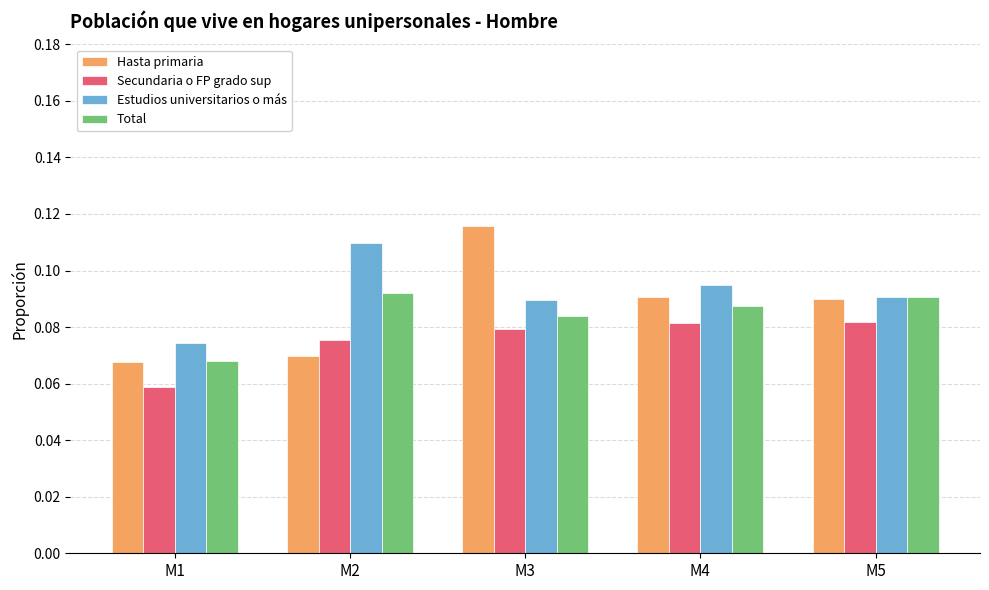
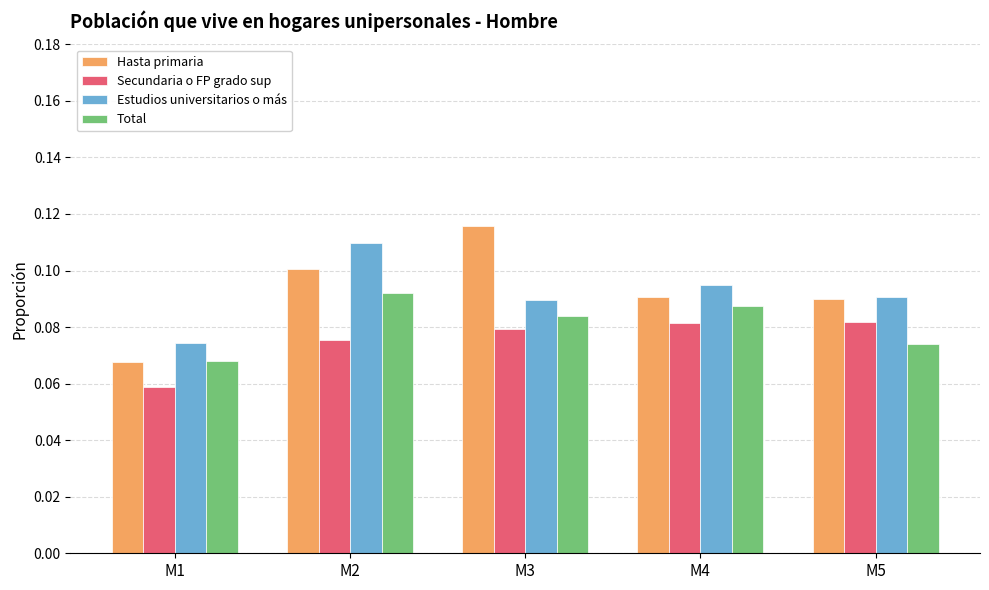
  {
    "Hasta primaria": {
      "M1": 0.067,
-     "M2": 0.070,
+     "M2": 0.101,
      "M3": 0.116,
      "M4": 0.091,
      "M5": 0.090
    },
    "Secundaria o FP grado sup": {
      "M1": 0.059,
      "M2": 0.075,
      "M3": 0.079,
      "M4": 0.081,
      "M5": 0.082
    },
    "Estudios universitarios o más": {
      "M1": 0.074,
      "M2": 0.110,
      "M3": 0.090,
      "M4": 0.095,
      "M5": 0.091
    },
    "Total": {
      "M1": 0.068,
      "M2": 0.092,
      "M3": 0.084,
      "M4": 0.088,
-     "M5": 0.091
+     "M5": 0.074
    }
  }
